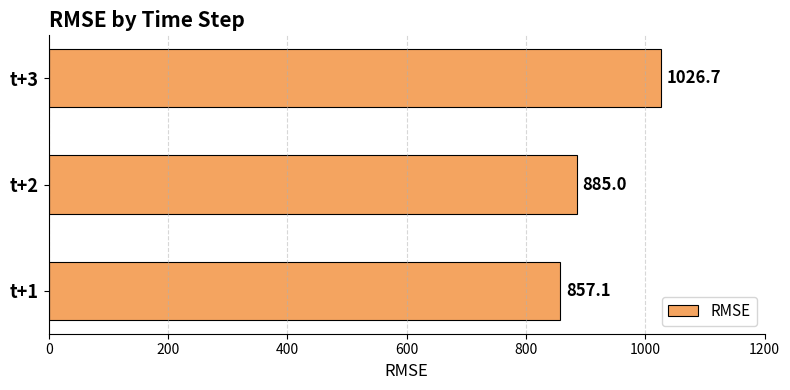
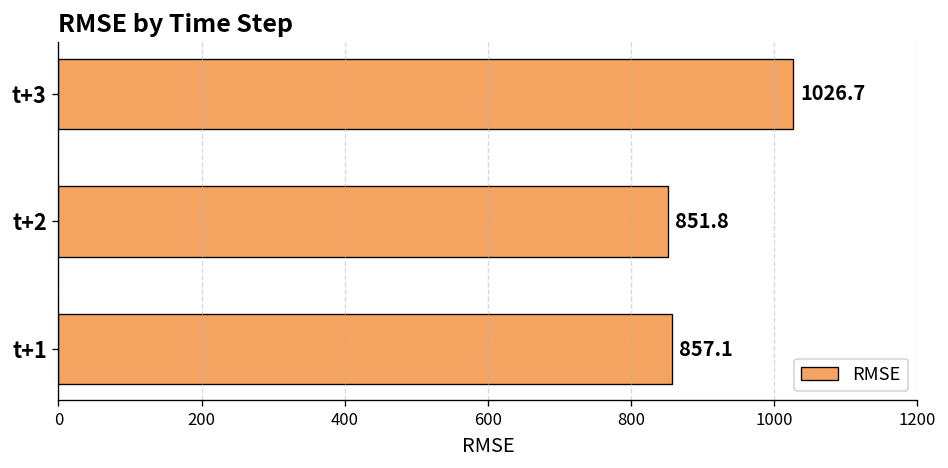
  {
    "t+3": 1026.7,
-   "t+2": 885.0,
+   "t+2": 851.8,
    "t+1": 857.1
  }
